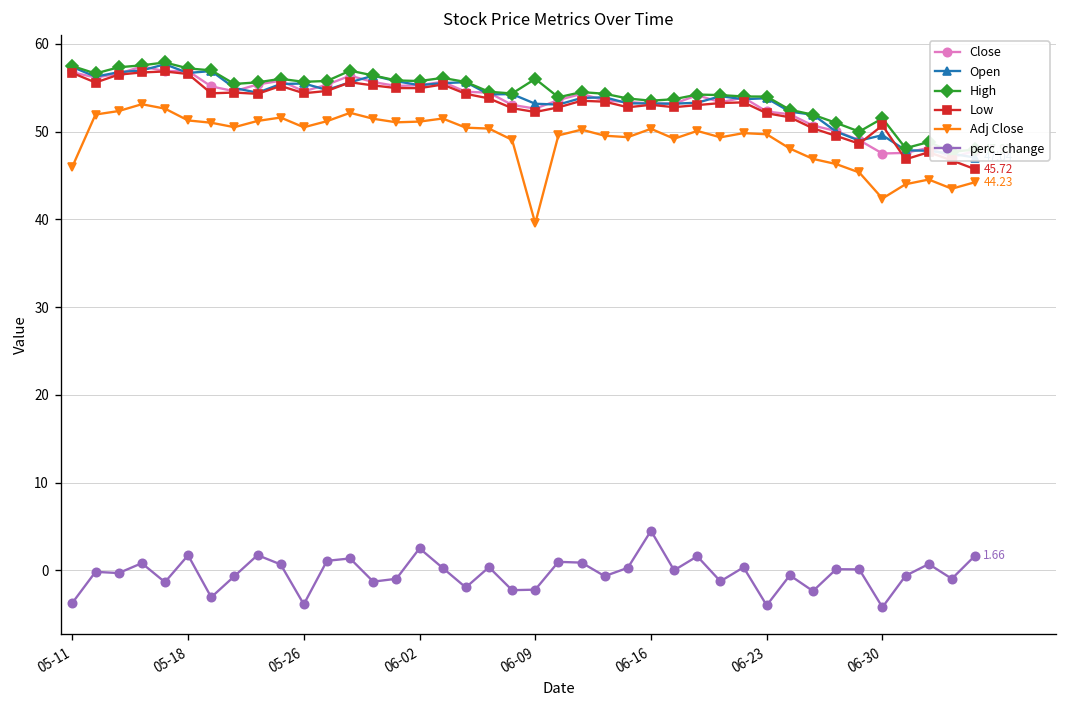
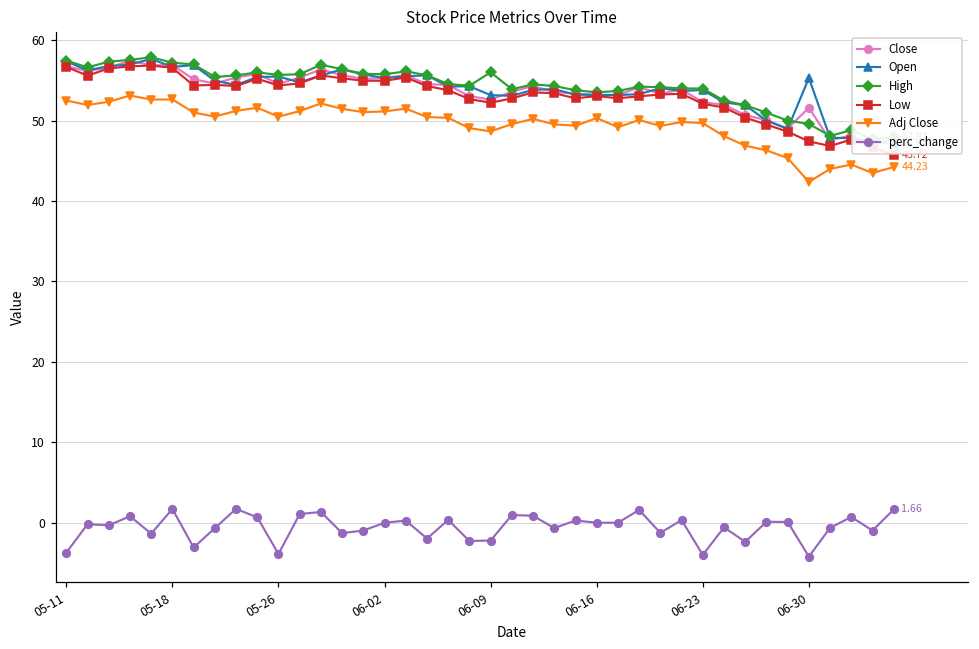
  {
    "Close": {
      "06-09": 53,
-     "06-30": 48
+     "06-30": 52
    },
    "Open": {
      "06-09": 53,
-     "06-30": 50
+     "06-30": 55
    },
    "High": {
      "06-02": 56,
      "06-09": 56,
-     "06-30": 52
+     "06-30": 50
    },
    "Low": {
      "06-09": 52,
-     "06-30": 51
+     "06-30": 47
    },
    "Adj Close": {
-     "05-11": 46,
-     "05-18": 51,
+     "05-11": 52,
+     "05-18": 53,
      "05-26": 50,
      "06-02": 51,
-     "06-09": 40,
+     "06-09": 49,
      "06-16": 50,
      "06-23": 50,
      "06-30": 42
    },
    "perc_change": {
      "05-11": -4,
      "05-18": 2,
      "05-26": -4,
-     "06-02": 3,
+     "06-02": 0,
      "06-09": -2,
-     "06-16": 5,
+     "06-16": 0,
      "06-23": -4,
      "06-30": -4
    }
  }
